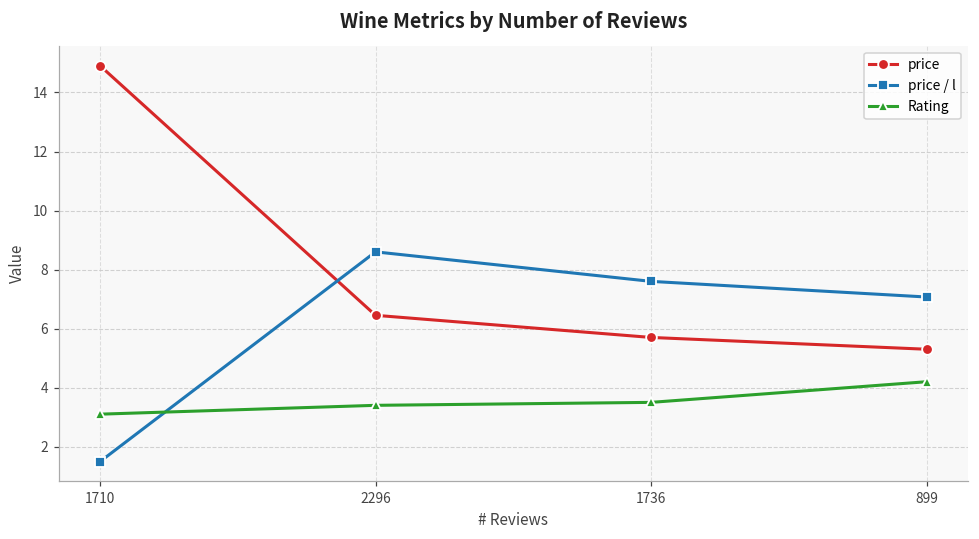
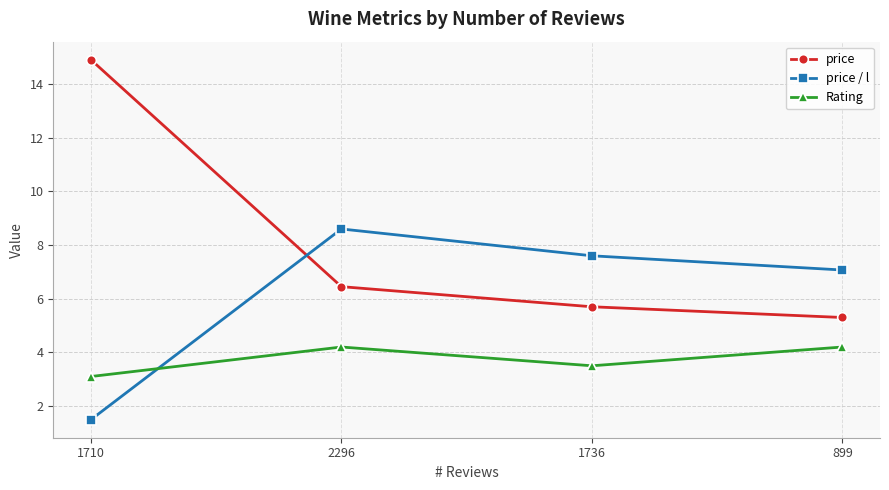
  {
    "price": {
      "1710": 14.9,
      "2296": 6.5,
      "1736": 5.7,
      "899": 5.3
    },
    "price / l": {
      "1710": 1.5,
      "2296": 8.6,
      "1736": 7.6,
      "899": 7.1
    },
    "Rating": {
      "1710": 3.1,
-     "2296": 3.4,
+     "2296": 4.2,
      "1736": 3.5,
      "899": 4.2
    }
  }
